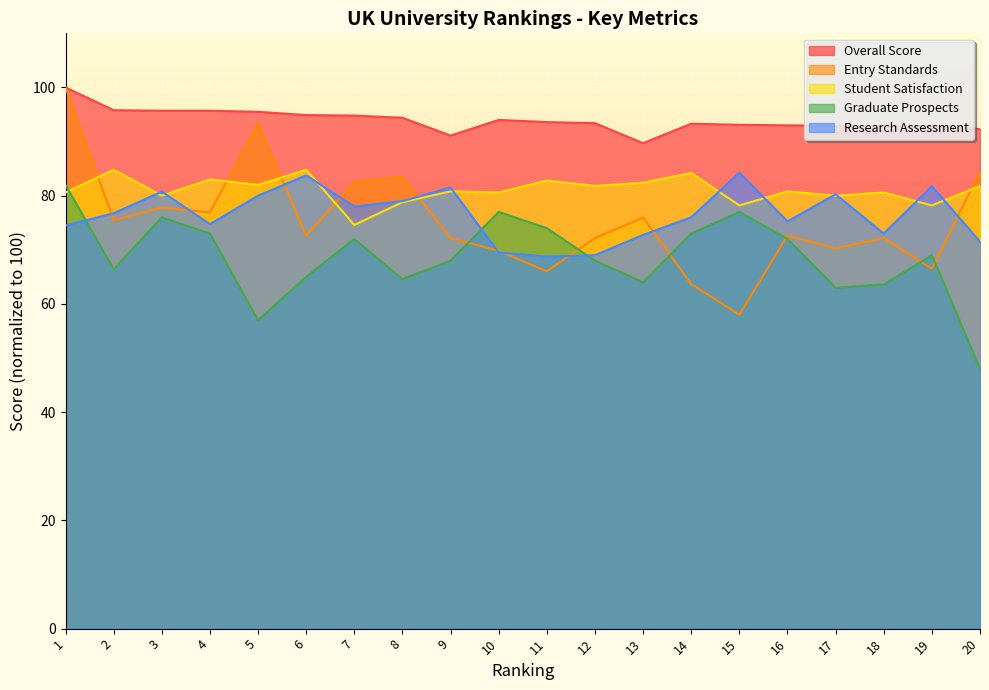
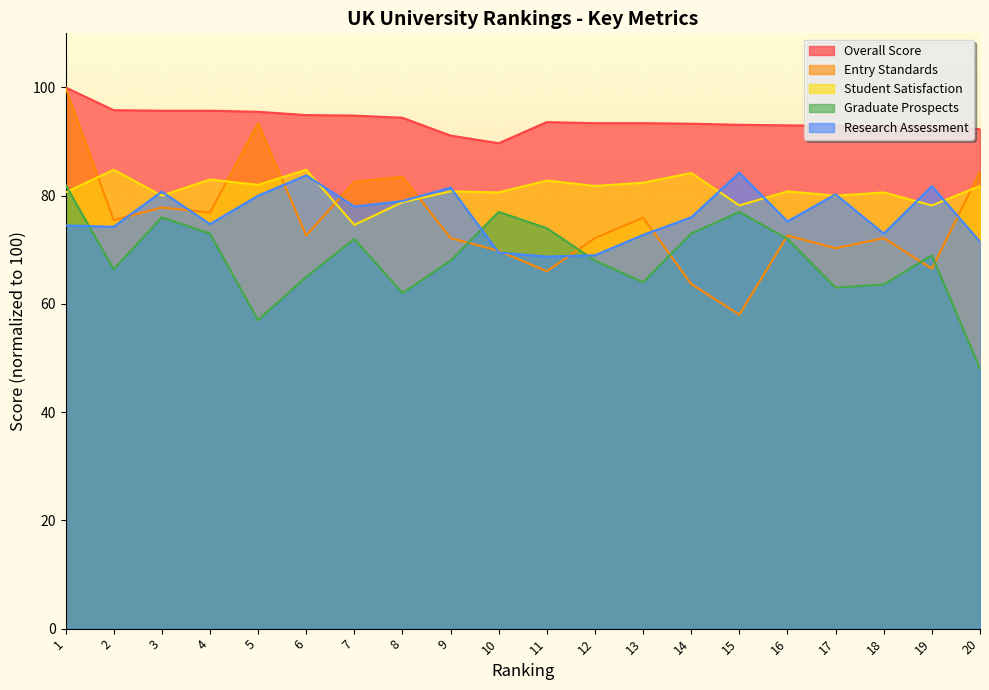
  {
    "Overall Score": {
      "2": 96,
      "3": 96,
      "4": 96,
      "5": 96,
      "6": 95,
      "7": 95,
      "8": 94,
      "9": 91,
-     "10": 94,
+     "10": 90,
      "11": 94,
      "12": 93,
-     "13": 90,
+     "13": 93,
      "14": 93,
      "15": 93,
      "16": 93,
      "20": 92
    },
    "Entry Standards": {
      "2": 75,
      "3": 78,
      "4": 77,
      "5": 93,
      "6": 73,
      "7": 83,
      "8": 83,
      "9": 72,
      "11": 66,
      "12": 72,
      "13": 76,
      "14": 64,
      "15": 58,
      "16": 73,
      "17": 70,
      "18": 72,
      "19": 67,
      "20": 84
    },
    "Student Satisfaction": {
      "1": 81,
      "2": 85,
      "3": 80,
      "4": 83,
      "5": 82,
      "6": 85,
      "7": 75,
      "9": 81,
      "10": 81,
      "11": 83,
      "12": 82,
      "13": 82,
      "14": 84,
      "15": 78,
      "16": 81,
      "18": 81,
      "19": 78,
      "20": 82
    },
    "Graduate Prospects": {
      "1": 82,
      "2": 66,
      "3": 76,
      "4": 73,
      "5": 57,
      "6": 65,
      "7": 72,
-     "8": 65,
+     "8": 62,
      "9": 68,
      "10": 77,
      "11": 74,
      "12": 68,
      "13": 64,
      "14": 73,
      "15": 77,
      "16": 72,
      "17": 63,
      "18": 64,
      "19": 69,
      "20": 48
    },
    "Research Assessment": {
      "1": 75,
-     "2": 77,
+     "2": 74,
      "3": 81,
      "4": 75,
      "5": 80,
      "6": 84,
      "7": 78,
      "9": 82,
      "11": 69,
      "12": 69,
      "13": 73,
      "14": 76,
      "15": 84,
      "16": 75,
      "18": 73,
      "19": 82,
      "20": 72
    }
  }
